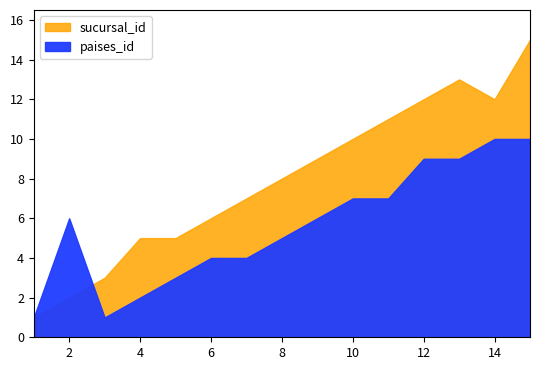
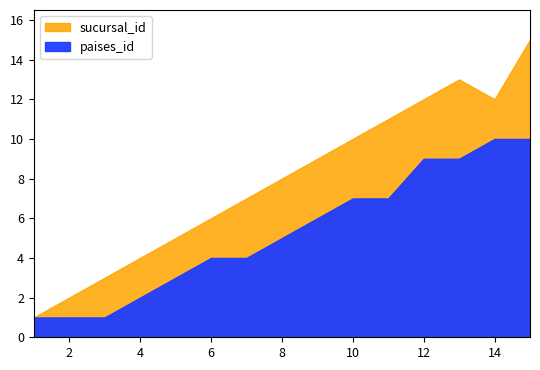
  {
    "sucursal_id": {
      "2": 2,
-     "4": 5,
+     "4": 4,
      "6": 6,
      "8": 8,
      "10": 10,
      "12": 12,
      "14": 12
    },
    "paises_id": {
-     "2": 6,
+     "2": 1,
      "4": 2,
      "6": 4,
      "8": 5,
      "10": 7,
      "12": 9,
      "14": 10
    }
  }
